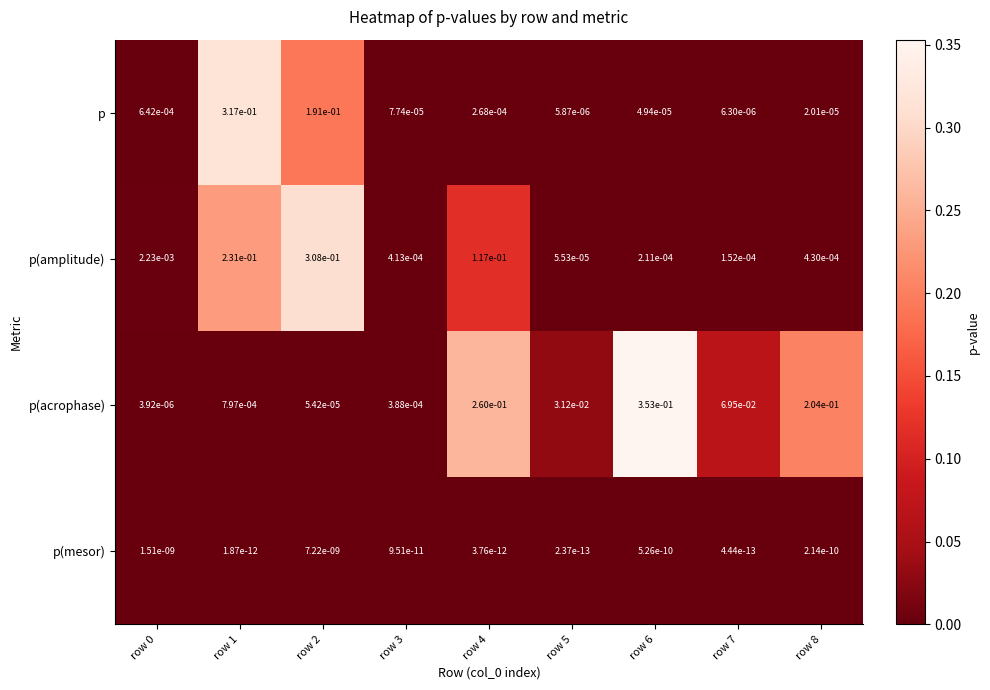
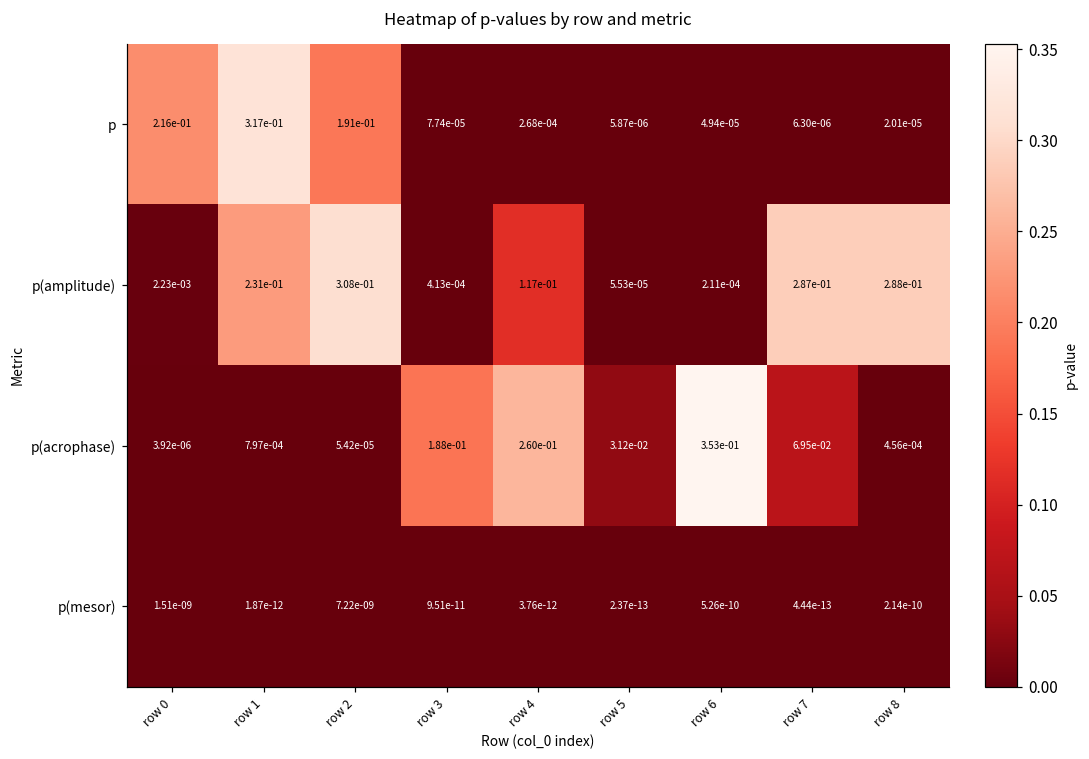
  {
    "p": {
-     "row 0": "6.42e-04",
+     "row 0": "2.16e-01",
      "row 1": "3.17e-01",
      "row 2": "1.91e-01",
      "row 3": "7.74e-05",
      "row 4": "2.68e-04",
      "row 5": "5.87e-06",
      "row 6": "4.94e-05",
      "row 7": "6.30e-06",
      "row 8": "2.01e-05"
    },
    "p(amplitude)": {
      "row 0": "2.23e-03",
      "row 1": "2.31e-01",
      "row 2": "3.08e-01",
      "row 3": "4.13e-04",
      "row 4": "1.17e-01",
      "row 5": "5.53e-05",
      "row 6": "2.11e-04",
-     "row 7": "1.52e-04",
-     "row 8": "4.30e-04"
+     "row 7": "2.87e-01",
+     "row 8": "2.88e-01"
    },
    "p(acrophase)": {
      "row 0": "3.92e-06",
      "row 1": "7.97e-04",
      "row 2": "5.42e-05",
-     "row 3": "3.88e-04",
+     "row 3": "1.88e-01",
      "row 4": "2.60e-01",
      "row 5": "3.12e-02",
      "row 6": "3.53e-01",
      "row 7": "6.95e-02",
-     "row 8": "2.04e-01"
+     "row 8": "4.56e-04"
    },
    "p(mesor)": {
      "row 0": "1.51e-09",
      "row 1": "1.87e-12",
      "row 2": "7.22e-09",
      "row 3": "9.51e-11",
      "row 4": "3.76e-12",
      "row 5": "2.37e-13",
      "row 6": "5.26e-10",
      "row 7": "4.44e-13",
      "row 8": "2.14e-10"
    }
  }
